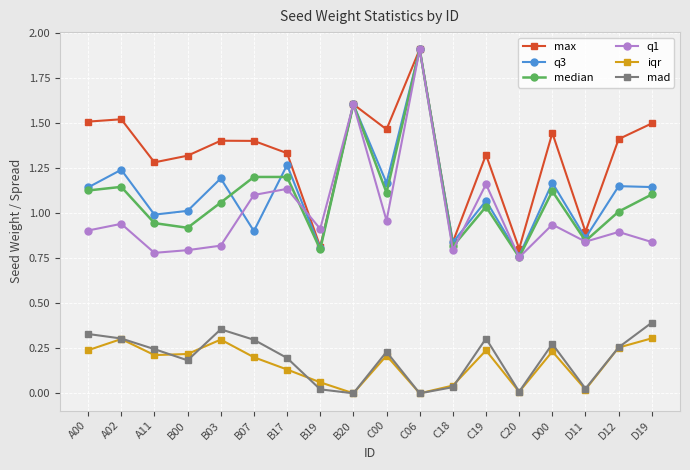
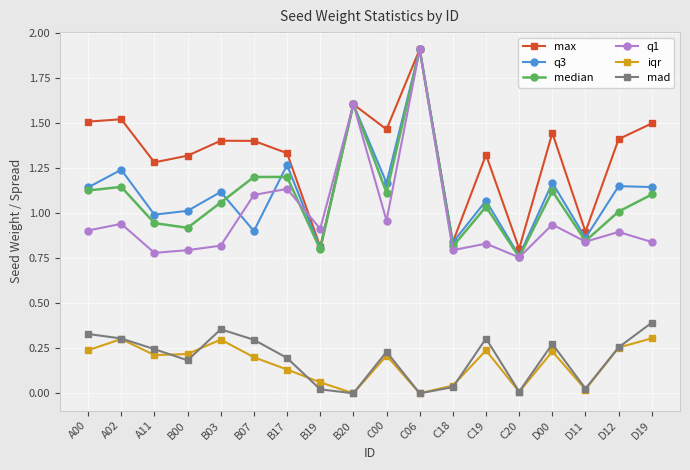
  {
    "max": {
      "A00": 1.51,
      "A02": 1.52,
      "A11": 1.28,
      "B00": 1.32,
      "B03": 1.40,
      "B07": 1.40,
      "B17": 1.33,
      "C00": 1.46,
      "C19": 1.32,
      "C20": 0.80,
      "D00": 1.44,
      "D11": 0.90,
      "D12": 1.41,
      "D19": 1.50
    },
    "q3": {
      "A00": 1.14,
      "A02": 1.24,
      "A11": 0.99,
      "B00": 1.01,
-     "B03": 1.19,
+     "B03": 1.12,
      "B07": 0.90,
      "B17": 1.27,
      "C00": 1.17,
      "C19": 1.07,
      "D00": 1.17,
      "D11": 0.86,
      "D12": 1.15,
      "D19": 1.14
    },
    "median": {
      "A00": 1.13,
      "A02": 1.15,
      "A11": 0.94,
      "B00": 0.92,
      "B03": 1.06,
      "B07": 1.20,
      "B17": 1.20,
      "C00": 1.11,
      "C18": 0.82,
      "C19": 1.04,
      "D00": 1.12,
      "D12": 1.01,
      "D19": 1.10
    },
    "q1": {
      "A00": 0.90,
      "A02": 0.94,
      "A11": 0.78,
      "B00": 0.79,
      "B03": 0.82,
      "B07": 1.10,
      "B17": 1.13,
      "B19": 0.91,
      "C00": 0.96,
      "C18": 0.79,
-     "C19": 1.16,
+     "C19": 0.83,
      "D00": 0.94,
      "D12": 0.90,
      "D19": 0.84
    },
    "iqr": {
      "A00": 0.24,
      "A11": 0.21,
      "B00": 0.22,
      "B03": 0.30,
      "B07": 0.20,
      "B17": 0.13,
      "B19": 0.06,
      "C00": 0.21,
      "C19": 0.24,
      "D00": 0.23,
      "D19": 0.31
    },
    "mad": {
      "A00": 0.33,
      "A11": 0.25,
      "B00": 0.18,
      "B03": 0.36,
      "B07": 0.30,
      "B17": 0.20,
      "B19": 0.02,
      "C00": 0.23,
      "C19": 0.30,
      "D00": 0.27,
      "D19": 0.39
    }
  }
